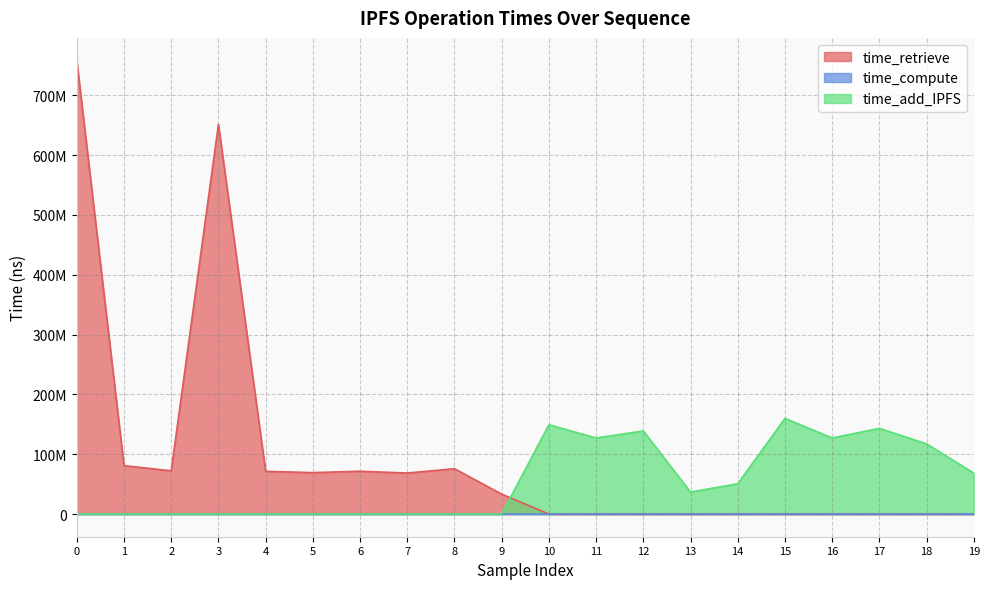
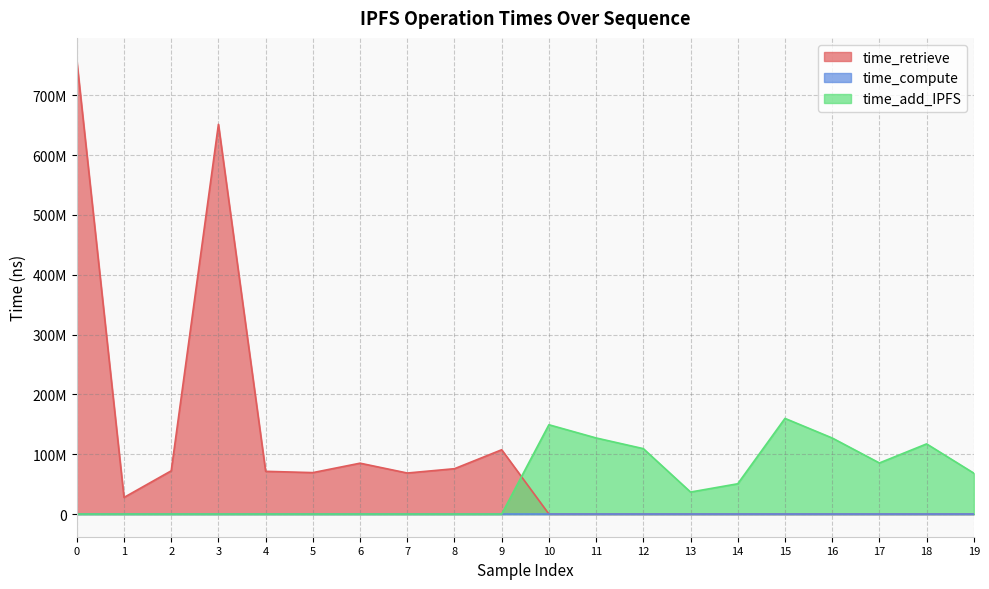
  {
    "time_retrieve": {
      "0": 760000000,
-     "1": 80000000,
+     "1": 30000000,
      "2": 70000000,
      "3": 650000000,
      "4": 70000000,
      "5": 70000000,
-     "6": 70000000,
+     "6": 80000000,
      "7": 70000000,
      "8": 80000000,
-     "9": 30000000
+     "9": 110000000
    },
    "time_add_IPFS": {
      "10": 150000000,
      "11": 130000000,
-     "12": 140000000,
+     "12": 110000000,
      "13": 40000000,
      "14": 50000000,
      "15": 160000000,
      "16": 130000000,
-     "17": 140000000,
+     "17": 90000000,
      "18": 120000000,
      "19": 70000000
    }
  }
